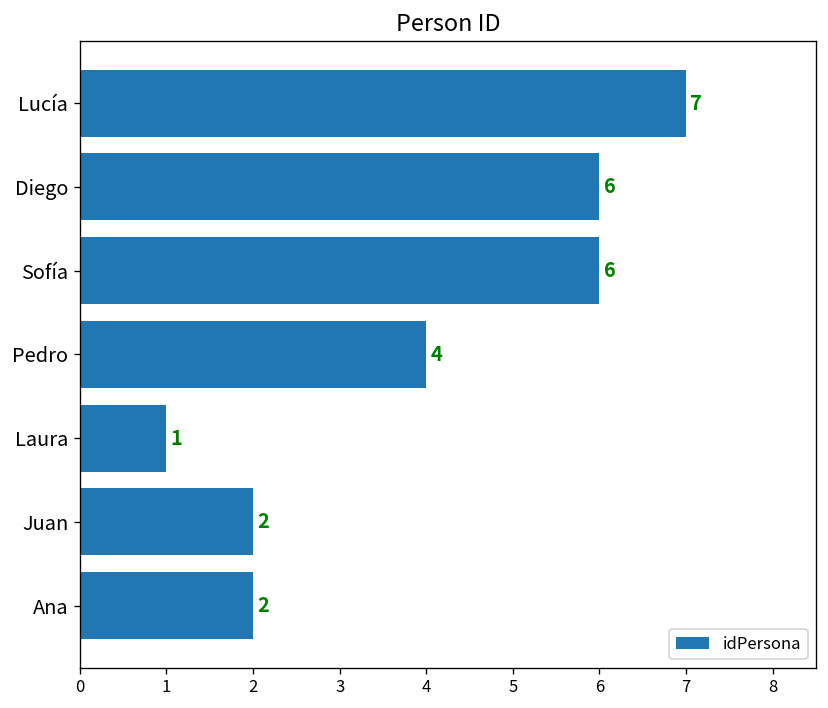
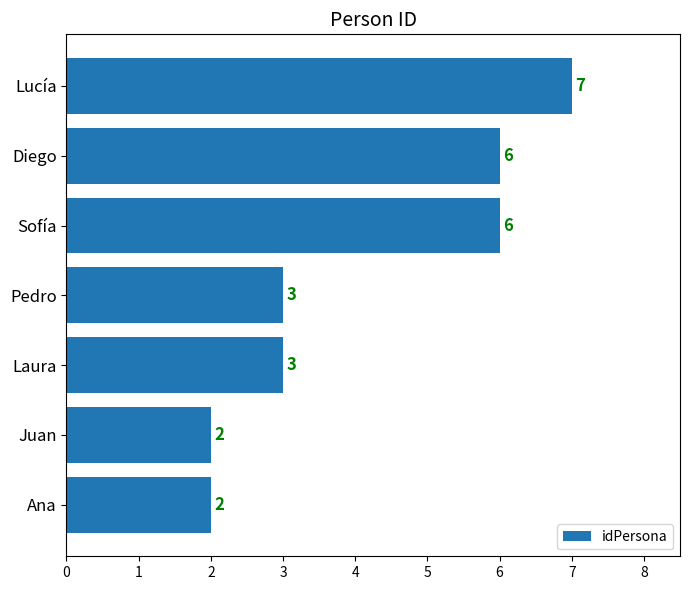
  {
    "Lucía": 7,
    "Diego": 6,
    "Sofía": 6,
-   "Pedro": 4,
-   "Laura": 1,
+   "Pedro": 3,
+   "Laura": 3,
    "Juan": 2,
    "Ana": 2
  }
